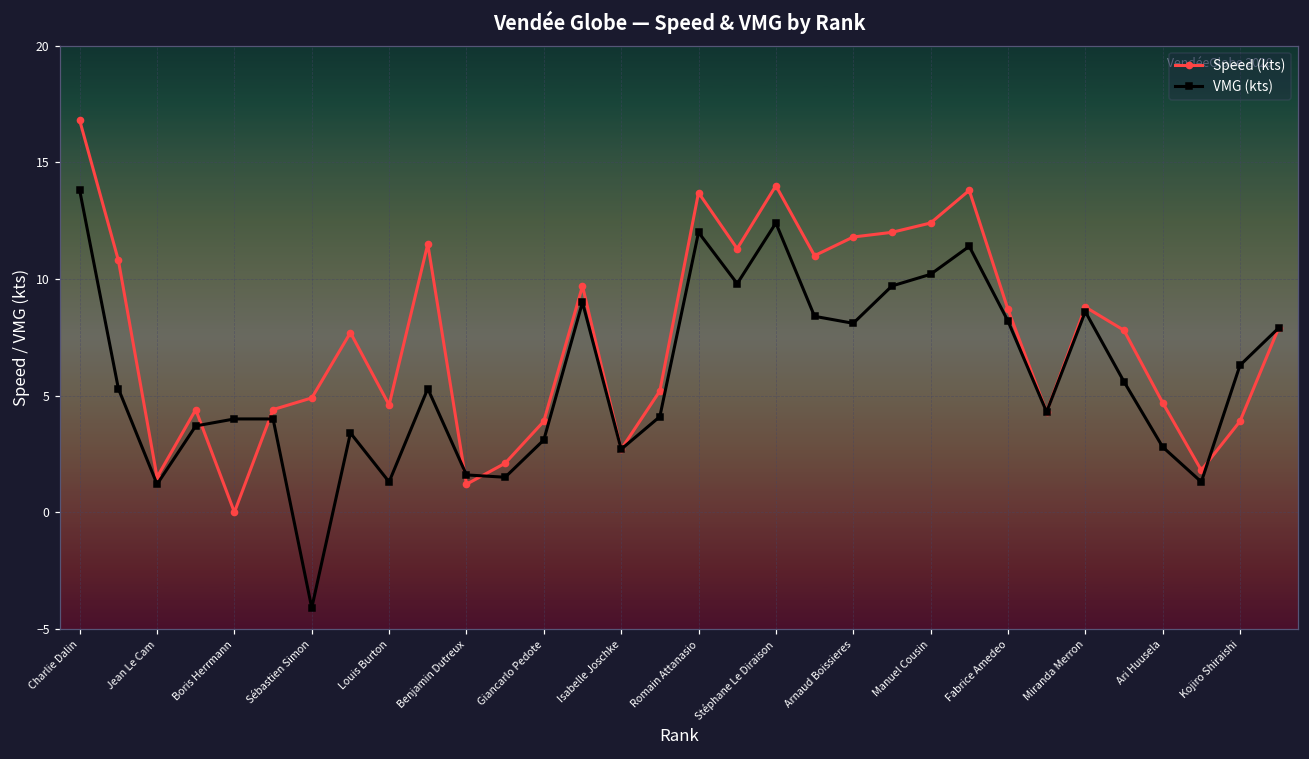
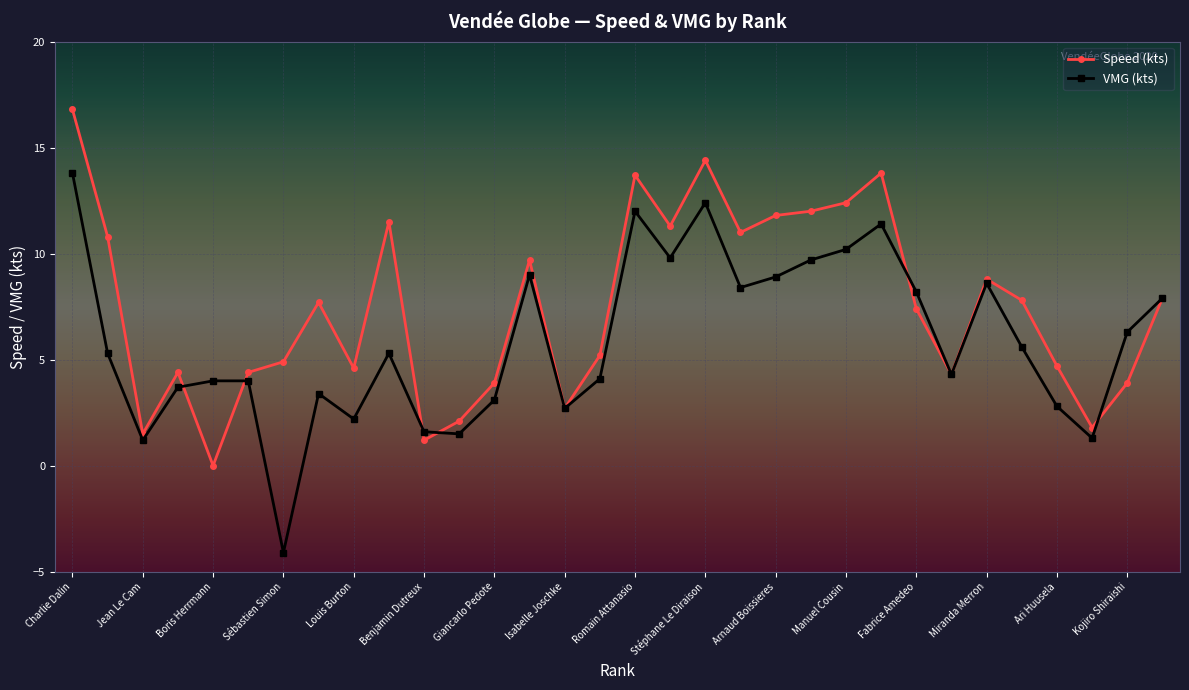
  {
    "Speed (kts)": {
      "Charlie Dalin": 16.8,
      "Jean Le Cam": 1.5,
      "Boris Herrmann": 0.0,
      "Sébastien Simon": 4.9,
      "Louis Burton": 4.6,
      "Benjamin Dutreux": 1.2,
      "Giancarlo Pedote": 3.9,
      "Romain Attanasio": 13.7,
-     "Stéphane Le Diraison": 14.0,
+     "Stéphane Le Diraison": 14.4,
      "Arnaud Boissieres": 11.8,
      "Manuel Cousin": 12.4,
-     "Fabrice Amedeo": 8.7,
+     "Fabrice Amedeo": 7.4,
      "Miranda Merron": 8.8,
      "Ari Huusela": 4.7,
      "Kojiro Shiraishi": 3.9
    },
    "VMG (kts)": {
      "Charlie Dalin": 13.8,
      "Jean Le Cam": 1.2,
      "Boris Herrmann": 4.0,
      "Sébastien Simon": -4.1,
-     "Louis Burton": 1.3,
+     "Louis Burton": 2.2,
      "Benjamin Dutreux": 1.6,
      "Giancarlo Pedote": 3.1,
      "Romain Attanasio": 12.0,
      "Stéphane Le Diraison": 12.4,
-     "Arnaud Boissieres": 8.1,
+     "Arnaud Boissieres": 8.9,
      "Manuel Cousin": 10.2,
      "Fabrice Amedeo": 8.2,
      "Miranda Merron": 8.6,
      "Ari Huusela": 2.8,
      "Kojiro Shiraishi": 6.3
    }
  }
